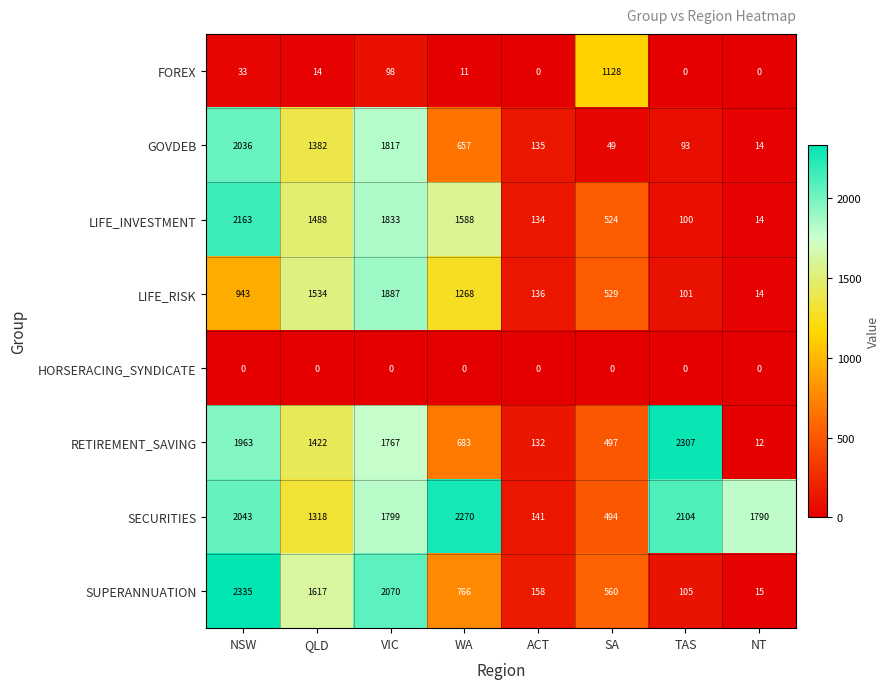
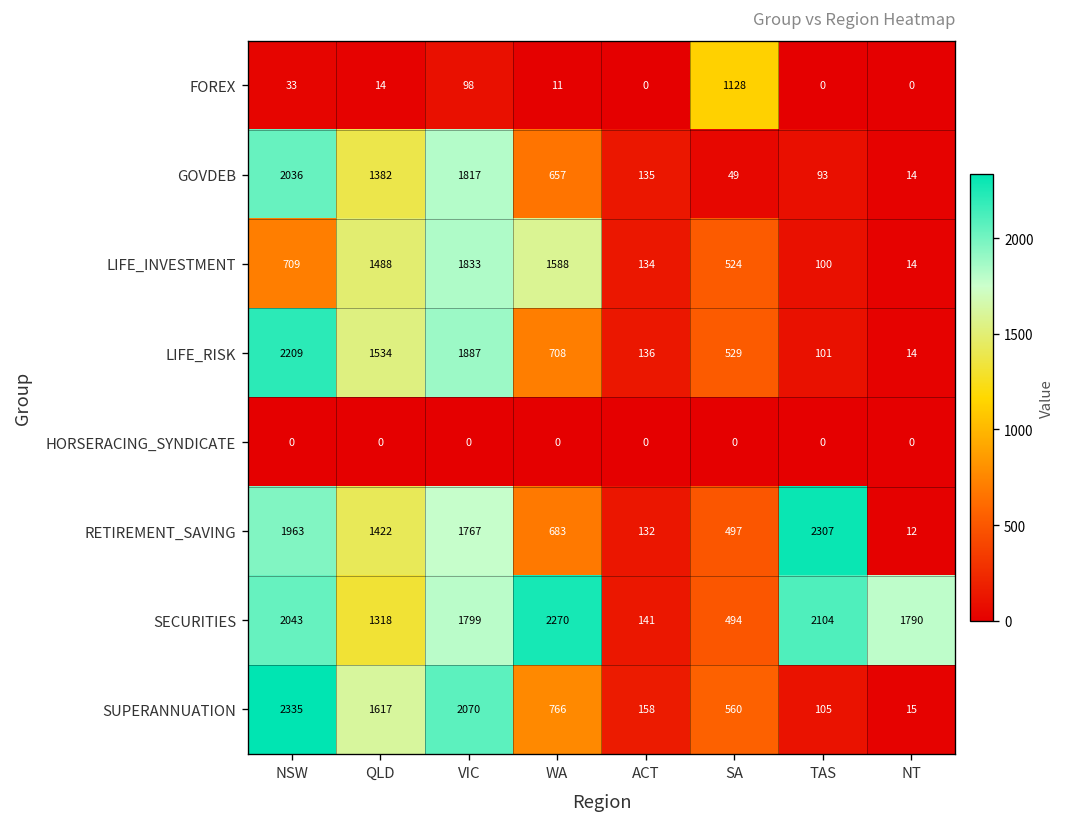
  {
    "FOREX": {
      "NSW": 33,
      "QLD": 14,
      "VIC": 98,
      "WA": 11,
      "ACT": 0,
      "SA": 1128,
      "TAS": 0,
      "NT": 0
    },
    "GOVDEB": {
      "NSW": 2036,
      "QLD": 1382,
      "VIC": 1817,
      "WA": 657,
      "ACT": 135,
      "SA": 49,
      "TAS": 93,
      "NT": 14
    },
    "LIFE_INVESTMENT": {
-     "NSW": 2163,
+     "NSW": 709,
      "QLD": 1488,
      "VIC": 1833,
      "WA": 1588,
      "ACT": 134,
      "SA": 524,
      "TAS": 100,
      "NT": 14
    },
    "LIFE_RISK": {
-     "NSW": 943,
+     "NSW": 2209,
      "QLD": 1534,
      "VIC": 1887,
-     "WA": 1268,
+     "WA": 708,
      "ACT": 136,
      "SA": 529,
      "TAS": 101,
      "NT": 14
    },
    "HORSERACING_SYNDICATE": {
      "NSW": 0,
      "QLD": 0,
      "VIC": 0,
      "WA": 0,
      "ACT": 0,
      "SA": 0,
      "TAS": 0,
      "NT": 0
    },
    "RETIREMENT_SAVING": {
      "NSW": 1963,
      "QLD": 1422,
      "VIC": 1767,
      "WA": 683,
      "ACT": 132,
      "SA": 497,
      "TAS": 2307,
      "NT": 12
    },
    "SECURITIES": {
      "NSW": 2043,
      "QLD": 1318,
      "VIC": 1799,
      "WA": 2270,
      "ACT": 141,
      "SA": 494,
      "TAS": 2104,
      "NT": 1790
    },
    "SUPERANNUATION": {
      "NSW": 2335,
      "QLD": 1617,
      "VIC": 2070,
      "WA": 766,
      "ACT": 158,
      "SA": 560,
      "TAS": 105,
      "NT": 15
    }
  }
